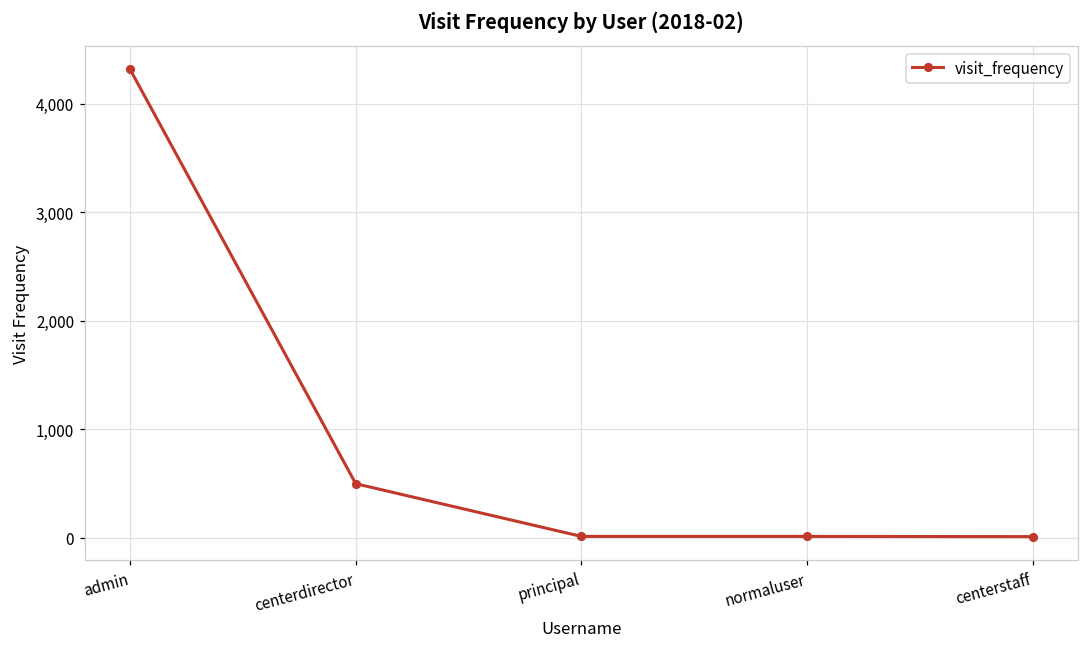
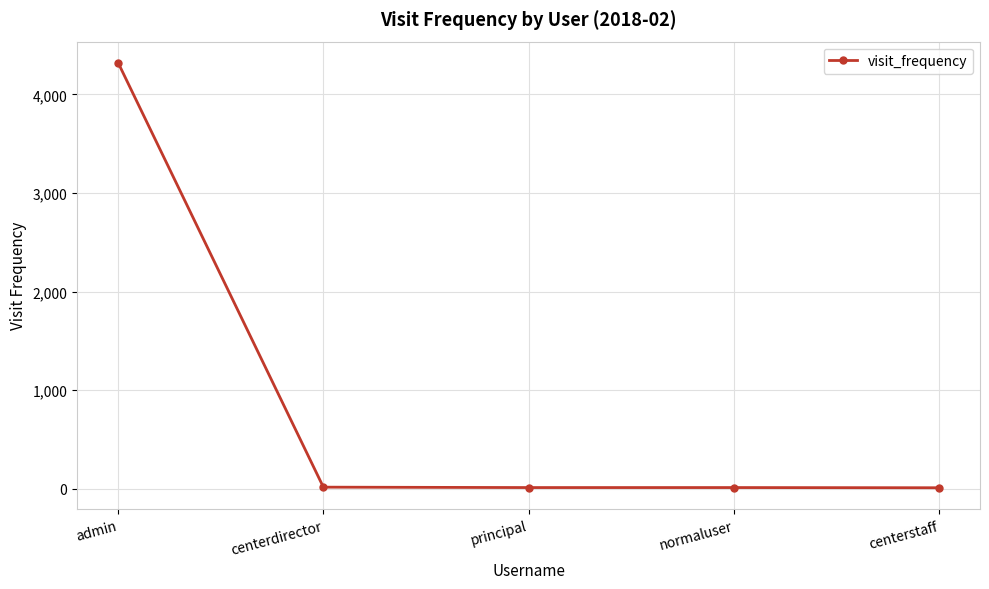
  {
    "admin": "4,300",
-   "centerdirector": "500",
+   "centerdirector": "0",
    "principal": "0",
    "normaluser": "0",
    "centerstaff": "0"
  }
